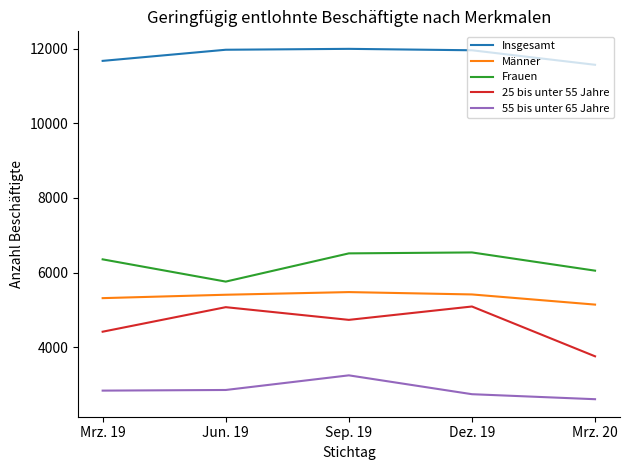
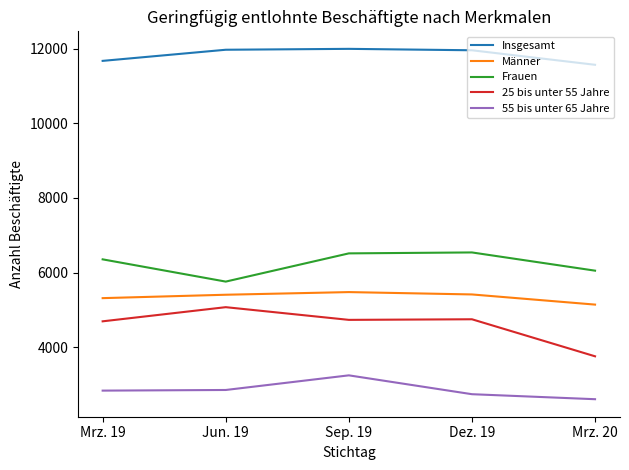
  {
    "Insgesamt": {
      "Mrz. 19": 11700,
      "Jun. 19": 12000,
      "Sep. 19": 12000
    },
    "Männer": {
      "Mrz. 19": 5300,
      "Jun. 19": 5400,
      "Sep. 19": 5500,
      "Dez. 19": 5400,
      "Mrz. 20": 5100
    },
    "Frauen": {
      "Mrz. 19": 6400,
      "Jun. 19": 5800,
      "Sep. 19": 6500,
      "Dez. 19": 6500,
      "Mrz. 20": 6100
    },
    "25 bis unter 55 Jahre": {
-     "Mrz. 19": 4400,
+     "Mrz. 19": 4700,
      "Jun. 19": 5100,
      "Sep. 19": 4700,
-     "Dez. 19": 5100,
+     "Dez. 19": 4800,
      "Mrz. 20": 3800
    },
    "55 bis unter 65 Jahre": {
      "Mrz. 19": 2800,
      "Jun. 19": 2900,
      "Sep. 19": 3200,
      "Dez. 19": 2700,
      "Mrz. 20": 2600
    }
  }
